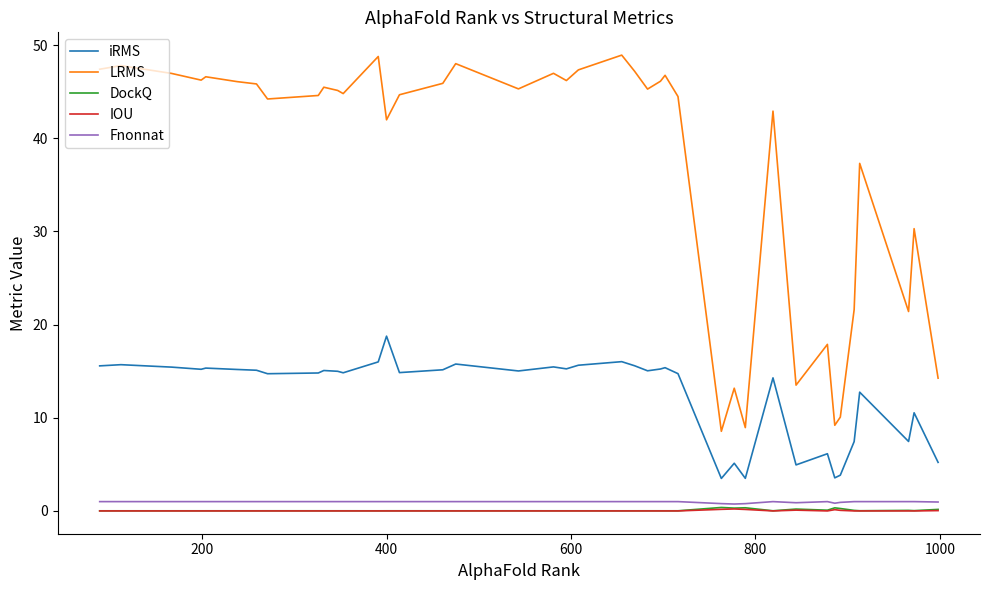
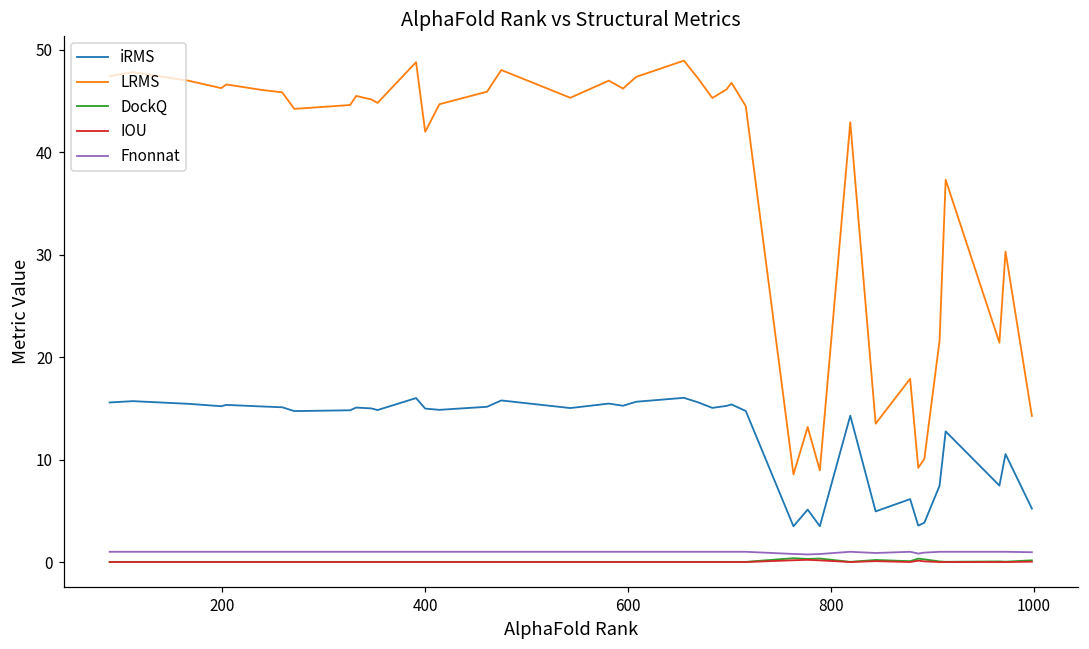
  {
    "iRMS": {
-     "400": 19
+     "400": 15
    },
    "LRMS": {
      "400": 42
    },
    "Fnonnat": {
      "400": 1
    }
  }
